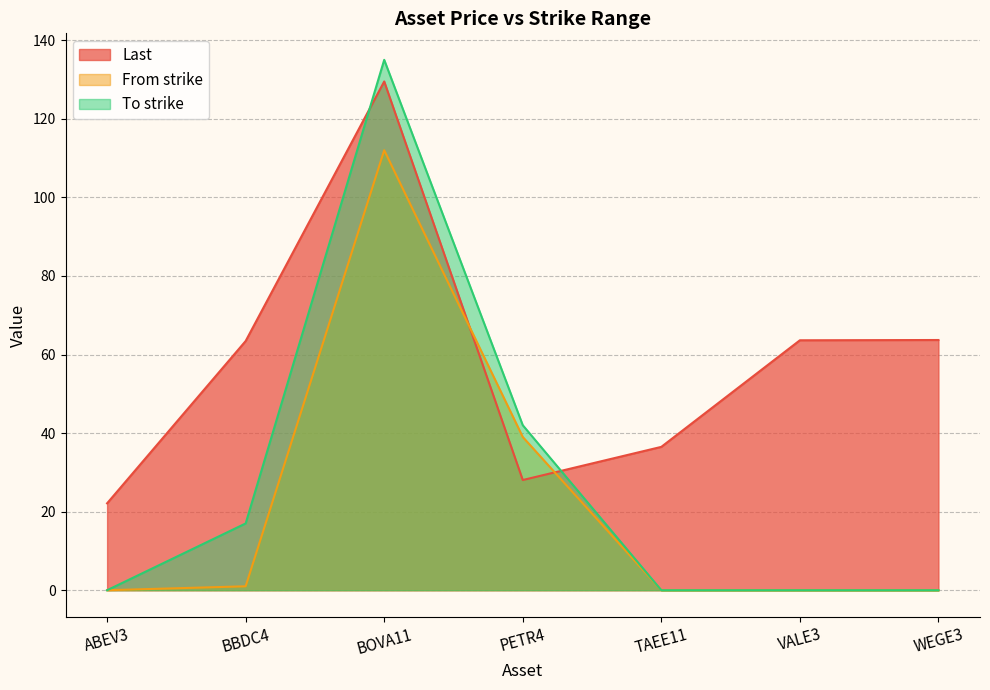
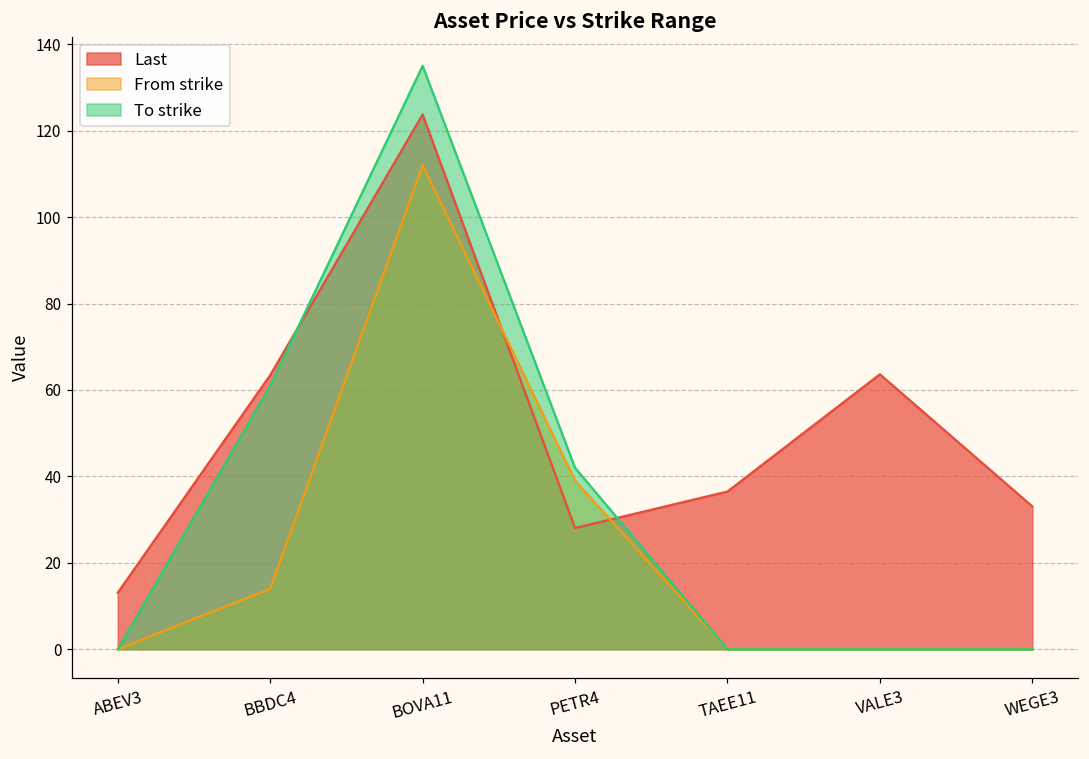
  {
    "Last": {
-     "ABEV3": 22,
+     "ABEV3": 13,
      "BBDC4": 63,
-     "BOVA11": 130,
+     "BOVA11": 124,
      "PETR4": 28,
      "TAEE11": 36,
      "VALE3": 64,
-     "WEGE3": 64
+     "WEGE3": 33
    },
    "From strike": {
-     "BBDC4": 1,
+     "BBDC4": 14,
      "BOVA11": 112,
      "PETR4": 39
    },
    "To strike": {
-     "BBDC4": 17,
+     "BBDC4": 61,
      "BOVA11": 135,
      "PETR4": 42
    }
  }
